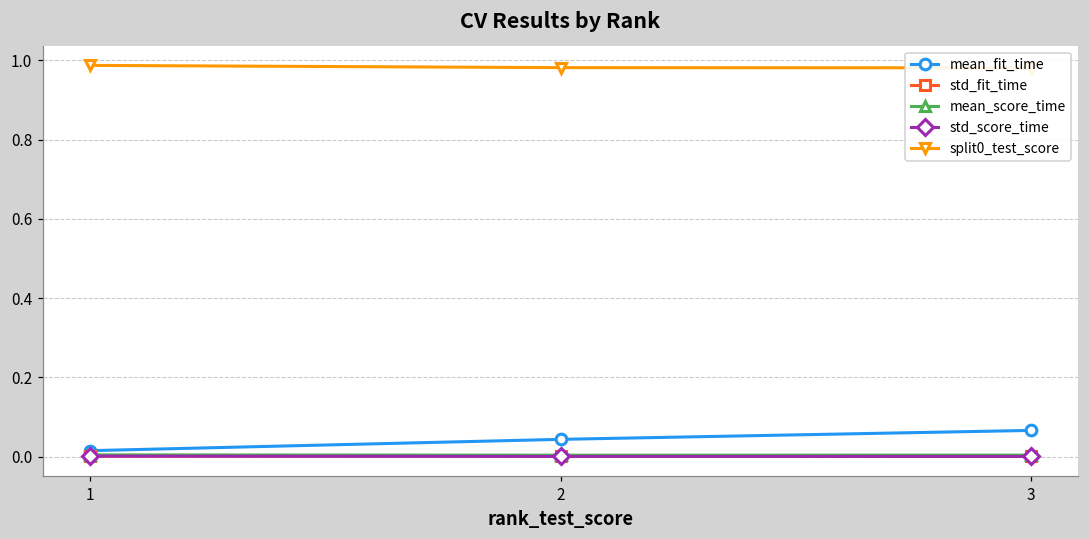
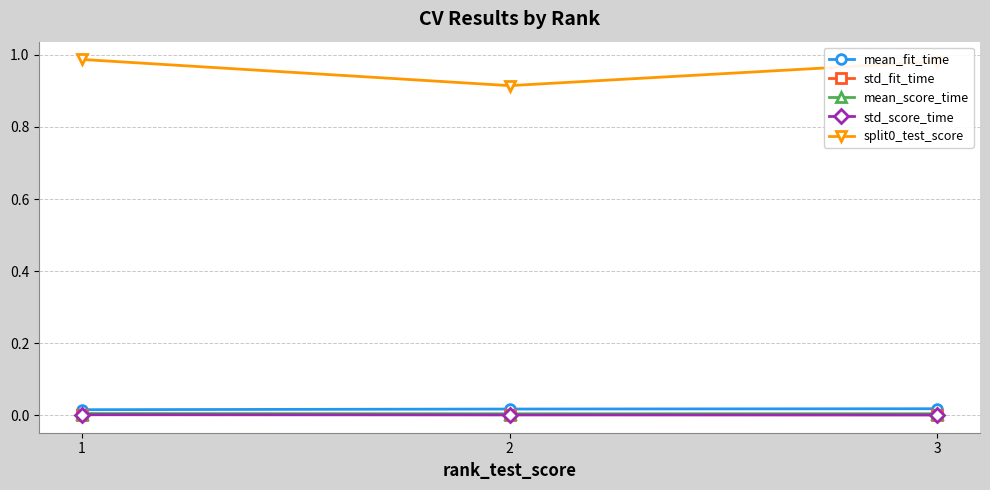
  {
    "mean_fit_time": {
      "1": 0.01,
-     "2": 0.04,
-     "3": 0.07
+     "2": 0.02,
+     "3": 0.02
    },
    "split0_test_score": {
      "1": 0.99,
-     "2": 0.98
+     "2": 0.91
    }
  }
